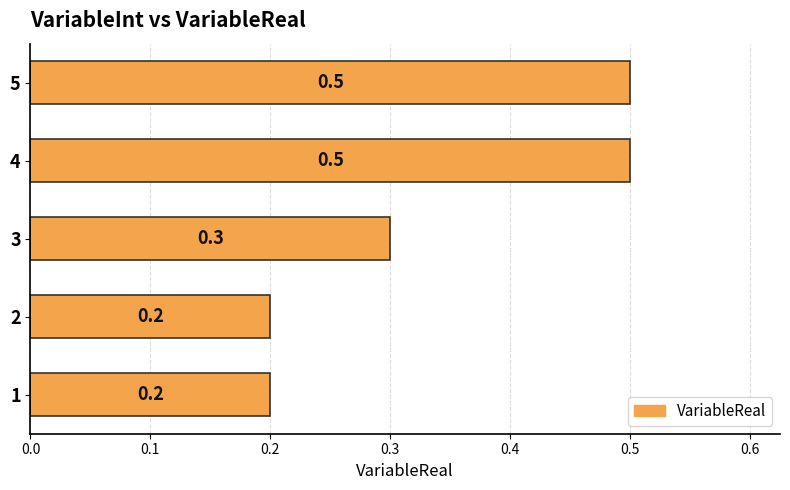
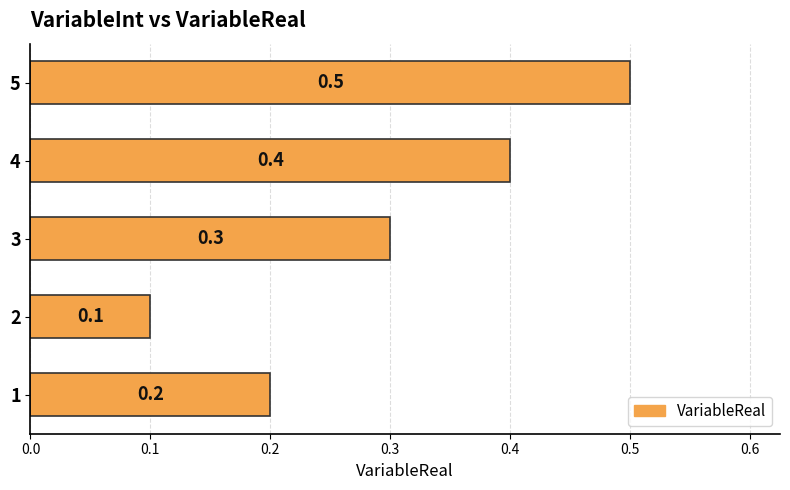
  {
    "5": 0.5,
-   "4": 0.5,
+   "4": 0.4,
    "3": 0.3,
-   "2": 0.2,
+   "2": 0.1,
    "1": 0.2
  }
